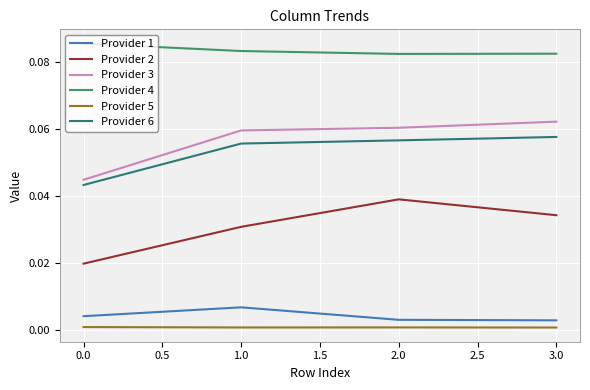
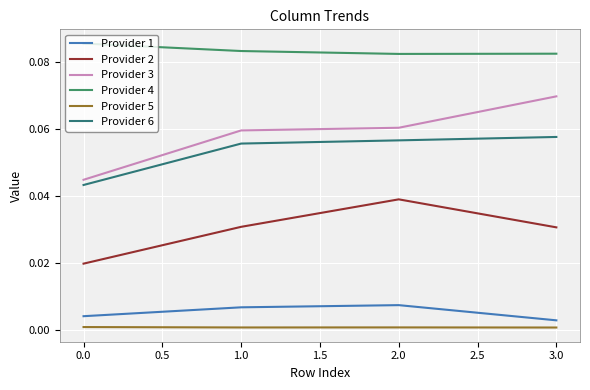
  {
    "Provider 1": {
      "0.0": 0.004,
      "1.0": 0.007,
-     "2.0": 0.003,
+     "2.0": 0.007,
      "3.0": 0.003
    },
    "Provider 2": {
      "0.0": 0.020,
      "1.0": 0.031,
      "2.0": 0.039,
-     "3.0": 0.034
+     "3.0": 0.031
    },
    "Provider 3": {
      "0.0": 0.045,
      "1.0": 0.060,
      "2.0": 0.060,
-     "3.0": 0.062
+     "3.0": 0.070
    },
    "Provider 5": {
      "0.0": 0.001,
      "1.0": 0.001,
      "2.0": 0.001,
      "3.0": 0.001
    }
  }
